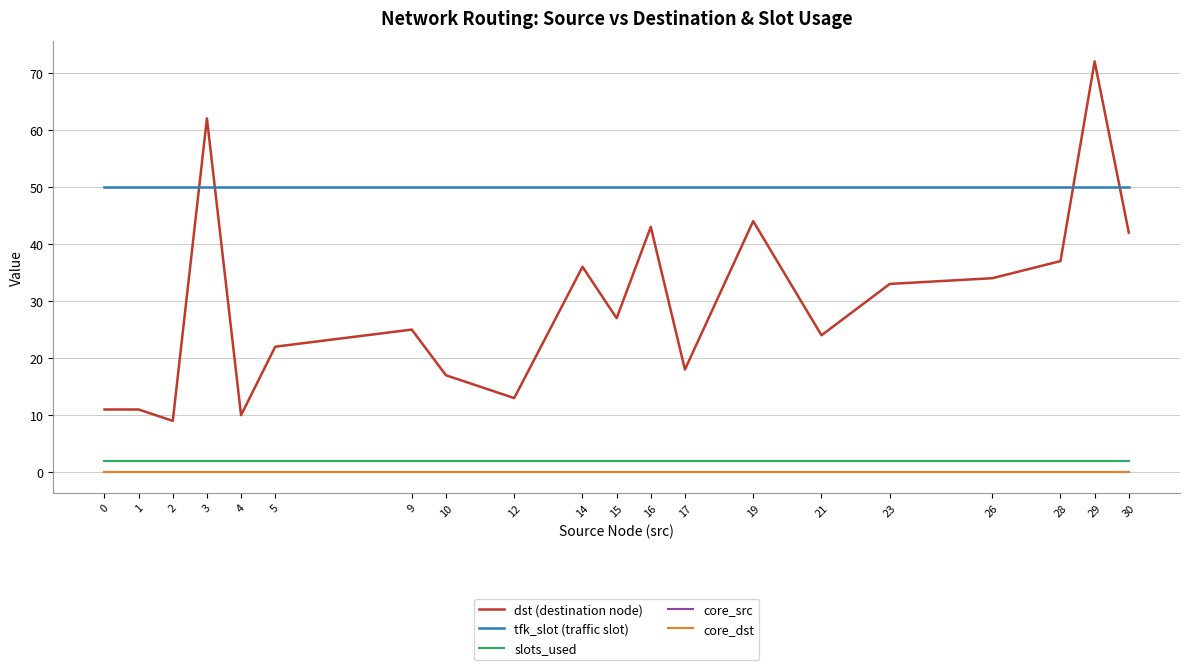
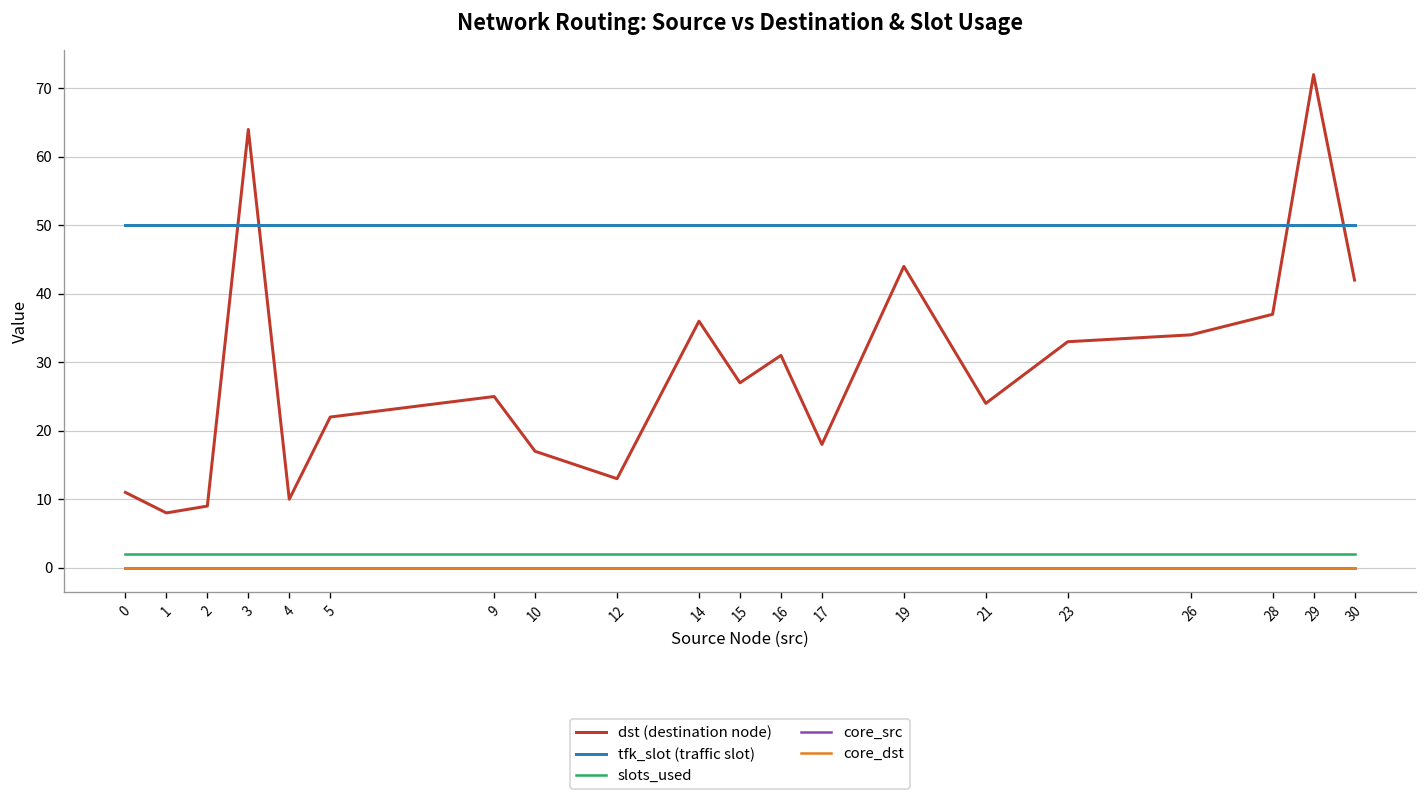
  {
    "dst (destination node)": {
      "0": 11,
-     "1": 11,
+     "1": 8,
      "2": 9,
-     "3": 62,
+     "3": 64,
      "4": 10,
      "5": 22,
      "9": 25,
      "10": 17,
      "12": 13,
      "14": 36,
      "15": 27,
-     "16": 43,
+     "16": 31,
      "17": 18,
      "19": 44,
      "21": 24,
      "23": 33,
      "26": 34,
      "28": 37,
      "29": 72,
      "30": 42
    },
    "tfk_slot (traffic slot)": {
      "0": 50,
      "1": 50,
      "2": 50,
      "3": 50,
      "4": 50,
      "5": 50,
      "9": 50,
      "10": 50,
      "12": 50,
      "14": 50,
      "15": 50,
      "16": 50,
      "17": 50,
      "19": 50,
      "21": 50,
      "23": 50,
      "26": 50,
      "28": 50,
      "29": 50,
      "30": 50
    },
    "slots_used": {
      "0": 2,
      "1": 2,
      "2": 2,
      "3": 2,
      "4": 2,
      "5": 2,
      "9": 2,
      "10": 2,
      "12": 2,
      "14": 2,
      "15": 2,
      "16": 2,
      "17": 2,
      "19": 2,
      "21": 2,
      "23": 2,
      "26": 2,
      "28": 2,
      "29": 2,
      "30": 2
    },
    "core_dst": {
      "0": 0,
      "1": 0,
      "2": 0,
      "3": 0,
      "4": 0,
      "5": 0,
      "9": 0,
      "10": 0,
      "12": 0,
      "14": 0,
      "15": 0,
      "16": 0,
      "17": 0,
      "19": 0,
      "21": 0,
      "23": 0,
      "26": 0,
      "28": 0,
      "29": 0,
      "30": 0
    }
  }
